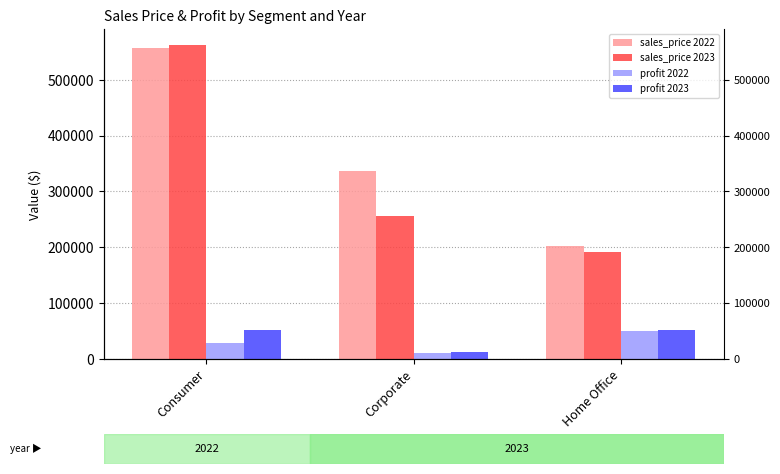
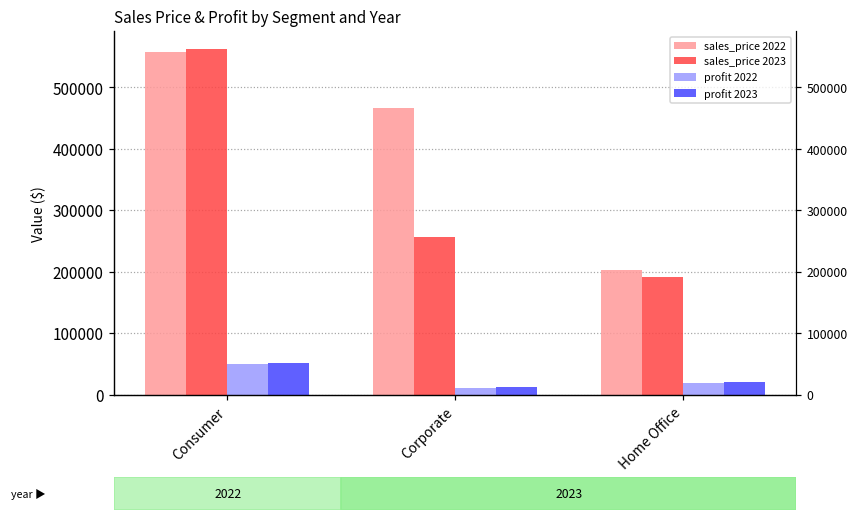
  {
    "sales_price 2022": {
      "Consumer": 560000,
-     "Corporate": 340000,
+     "Corporate": 470000,
      "Home Office": 200000
    },
    "sales_price 2023": {
      "Consumer": 560000,
      "Corporate": 260000,
      "Home Office": 190000
    },
    "profit 2022": {
-     "Consumer": 30000,
+     "Consumer": 50000,
      "Corporate": 10000,
-     "Home Office": 50000
+     "Home Office": 20000
    },
    "profit 2023": {
      "Consumer": 50000,
      "Corporate": 10000,
-     "Home Office": 50000
+     "Home Office": 20000
    }
  }
